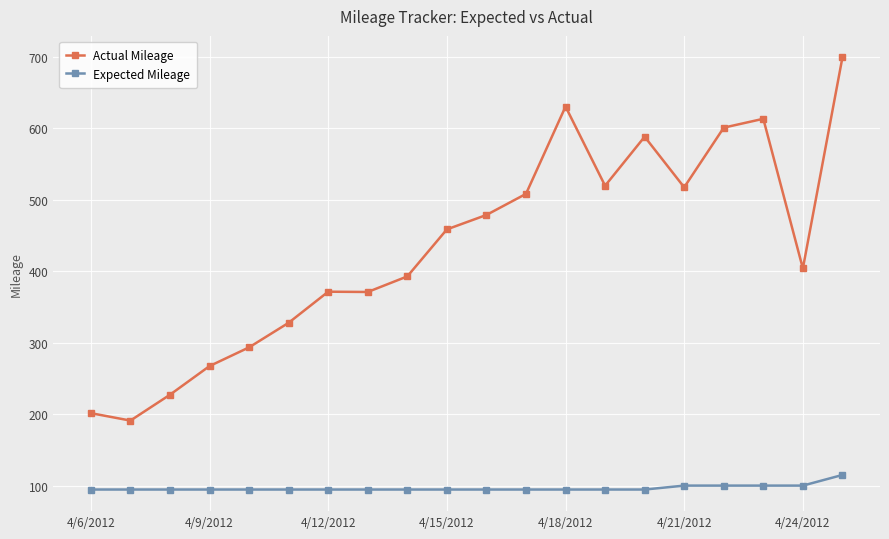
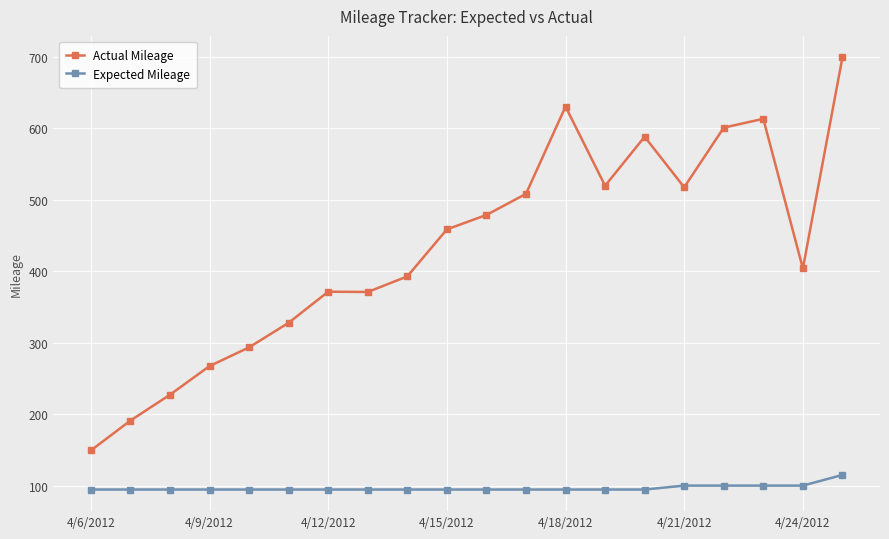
  {
    "Actual Mileage": {
-     "4/6/2012": 200,
+     "4/6/2012": 150,
      "4/9/2012": 270,
      "4/12/2012": 370,
      "4/15/2012": 460,
      "4/18/2012": 630,
      "4/21/2012": 520,
      "4/24/2012": 400
    },
    "Expected Mileage": {
      "4/6/2012": 90,
      "4/9/2012": 90,
      "4/12/2012": 90,
      "4/15/2012": 90,
      "4/18/2012": 90,
      "4/21/2012": 100,
      "4/24/2012": 100
    }
  }
